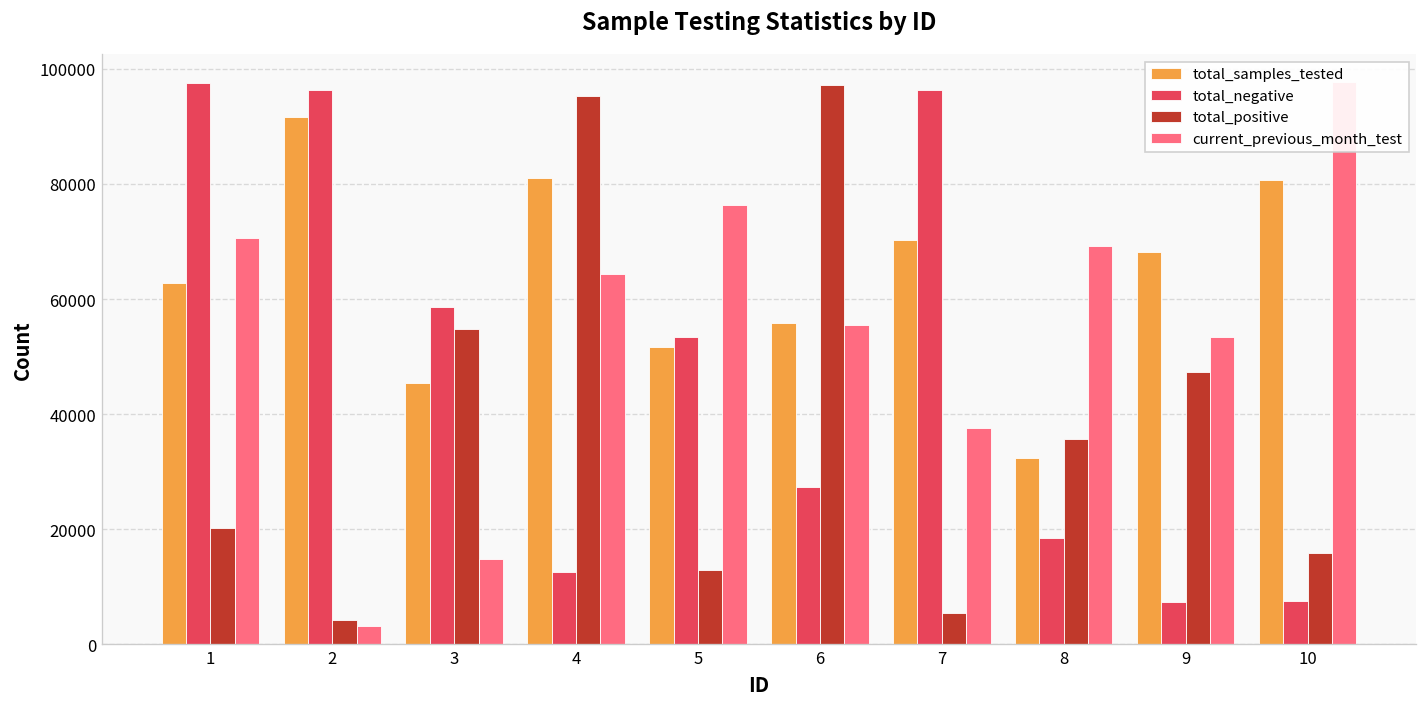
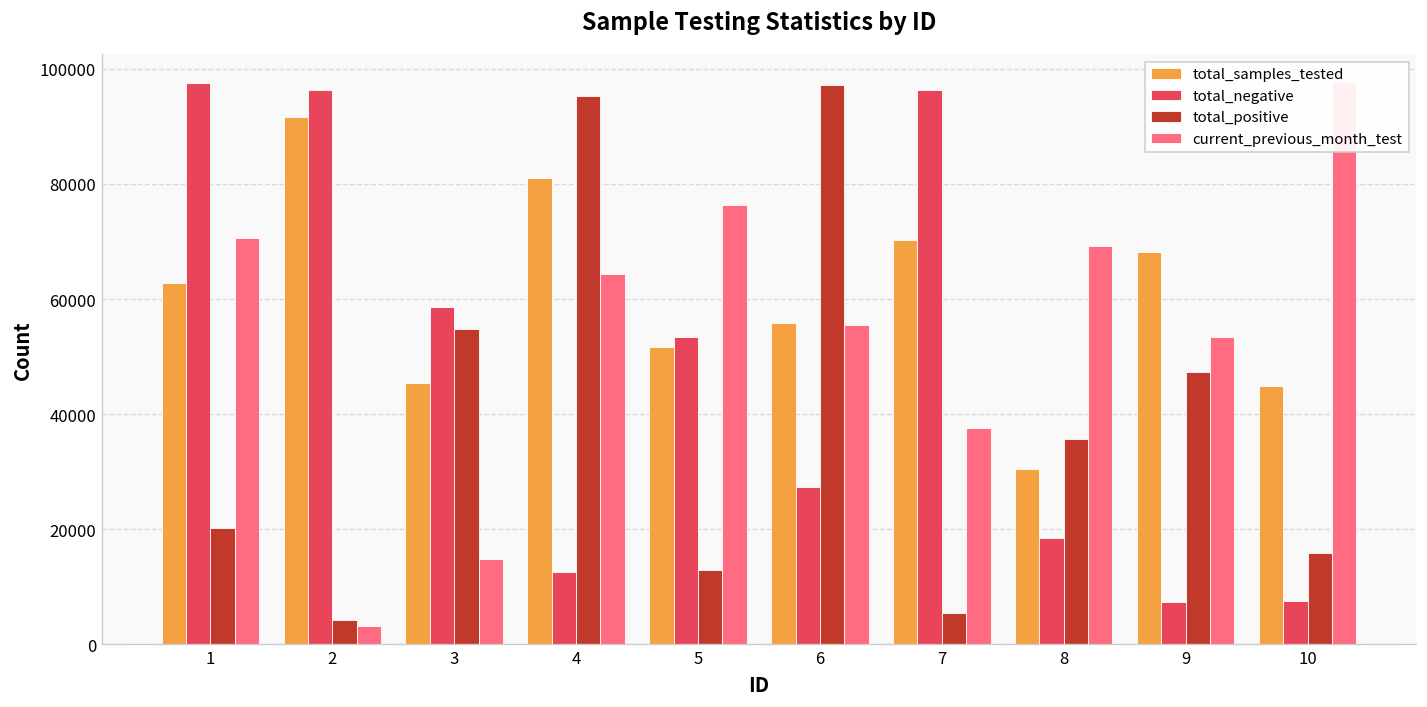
  {
    "total_samples_tested": {
      "1": 63000,
      "2": 92000,
      "3": 45000,
      "4": 81000,
      "5": 52000,
      "6": 56000,
      "7": 70000,
-     "8": 32000,
+     "8": 30000,
      "9": 68000,
-     "10": 81000
+     "10": 45000
    },
    "total_positive": {
      "1": 20000,
      "2": 4000,
      "3": 55000,
      "4": 95000,
      "5": 13000,
      "6": 97000,
      "7": 5000,
      "8": 36000,
      "9": 47000,
      "10": 16000
    }
  }
